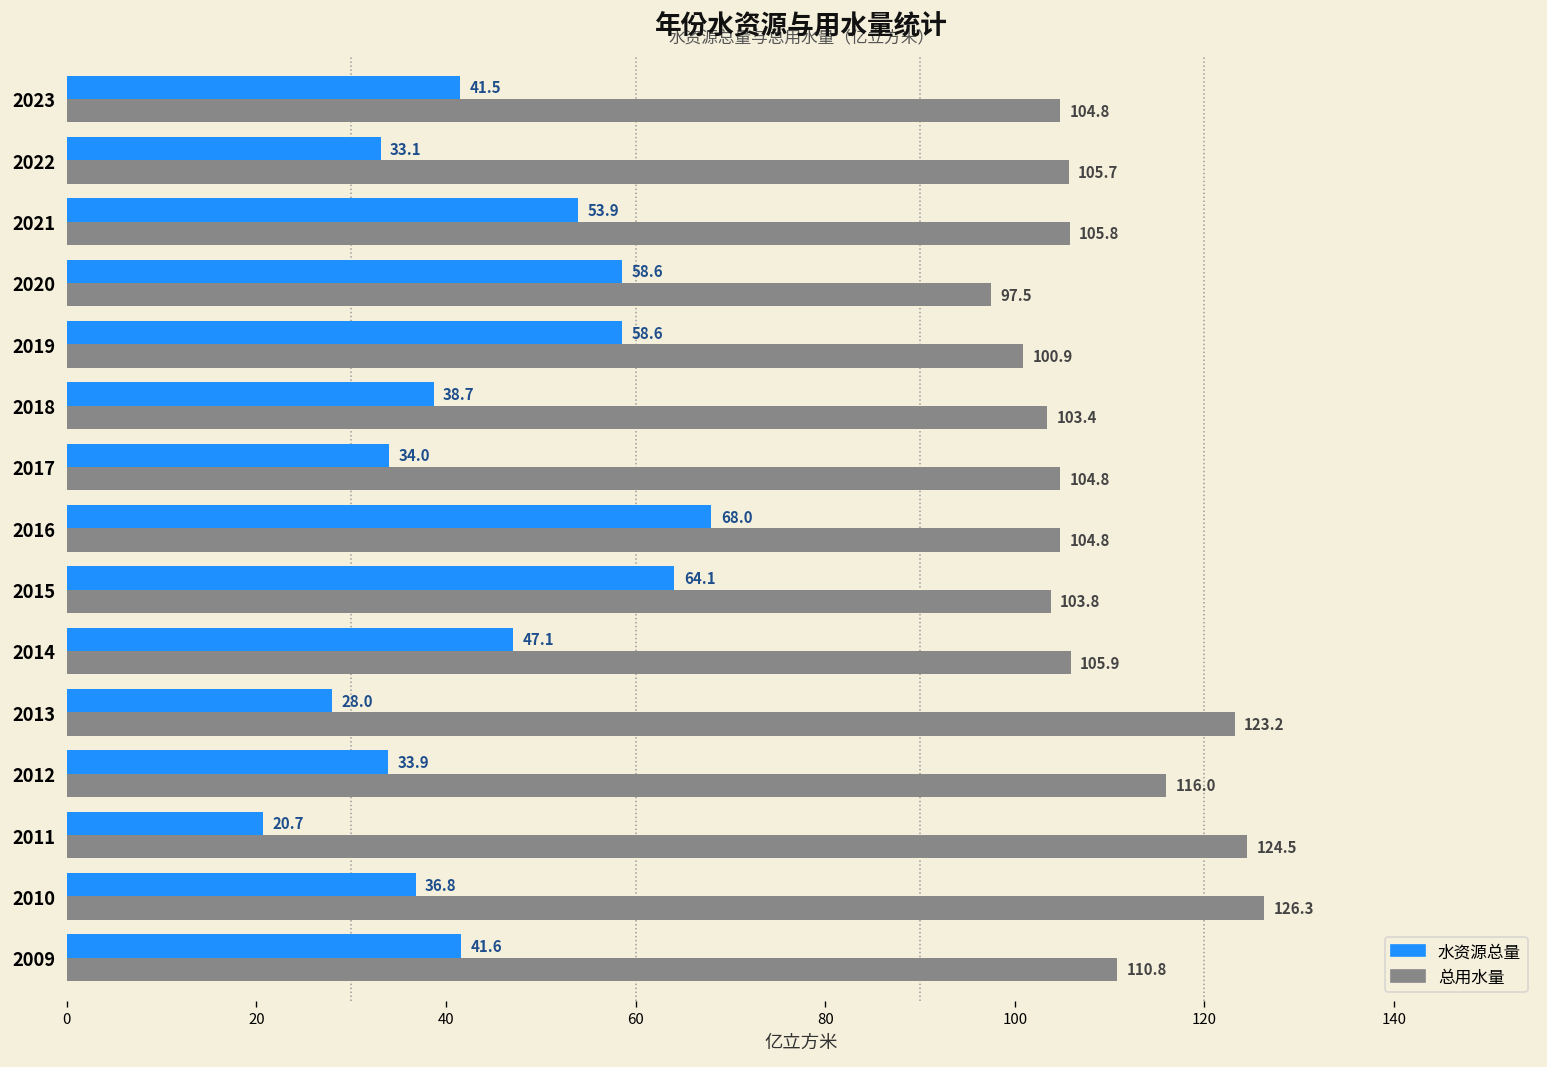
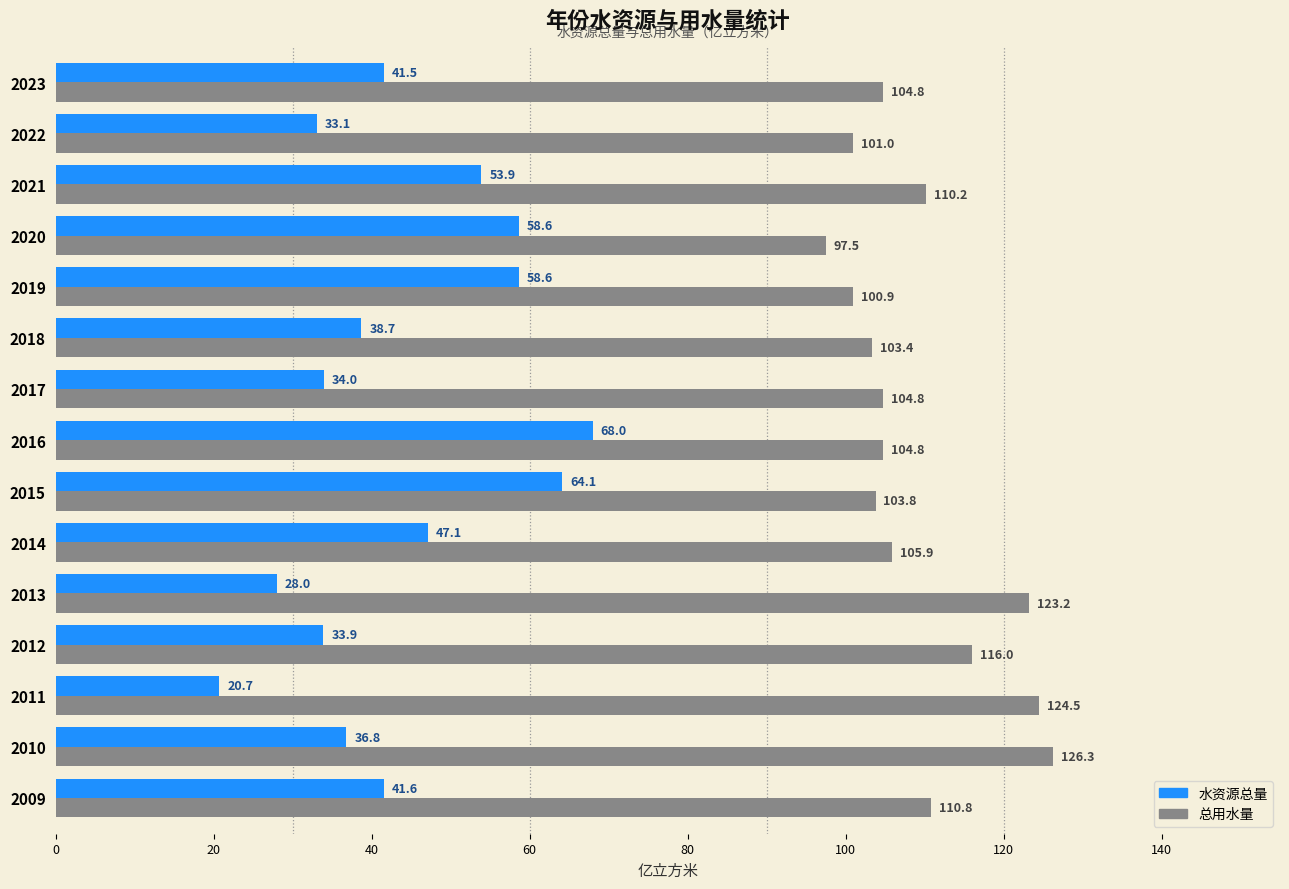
  {
    "总用水量": {
      "2023": 104.8,
-     "2022": 105.7,
-     "2021": 105.8,
+     "2022": 101.0,
+     "2021": 110.2,
      "2020": 97.5,
      "2019": 100.9,
      "2018": 103.4,
      "2017": 104.8,
      "2016": 104.8,
      "2015": 103.8,
      "2014": 105.9,
      "2013": 123.2,
      "2012": 116.0,
      "2011": 124.5,
      "2010": 126.3,
      "2009": 110.8
    },
    "水资源总量": {
      "2023": 41.5,
      "2022": 33.1,
      "2021": 53.9,
      "2020": 58.6,
      "2019": 58.6,
      "2018": 38.7,
      "2017": 34.0,
      "2016": 68.0,
      "2015": 64.1,
      "2014": 47.1,
      "2013": 28.0,
      "2012": 33.9,
      "2011": 20.7,
      "2010": 36.8,
      "2009": 41.6
    }
  }
